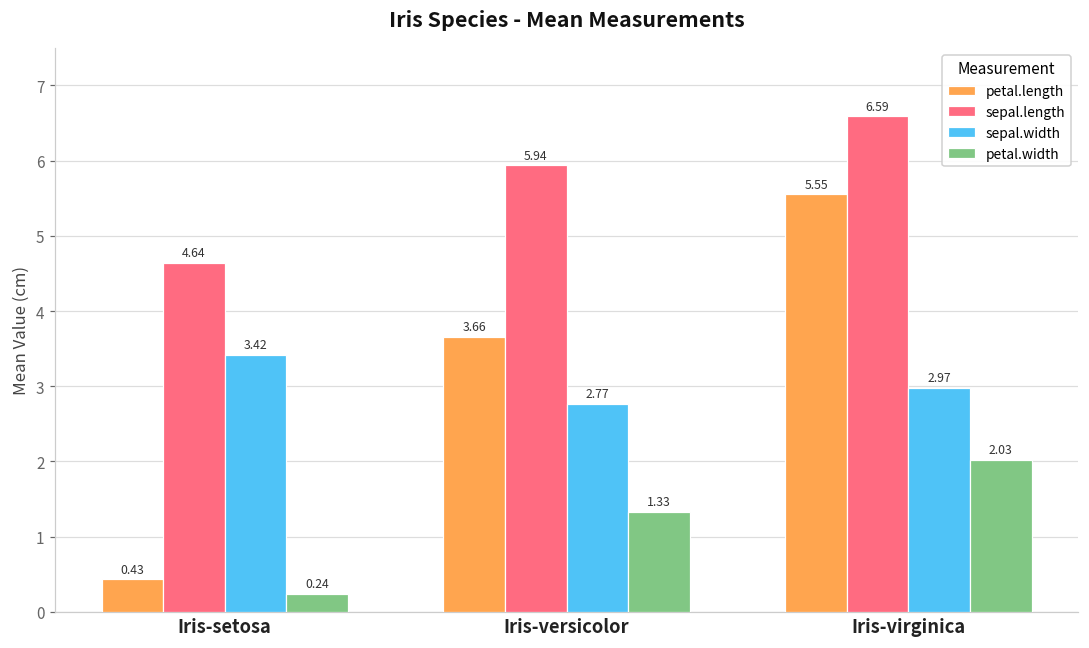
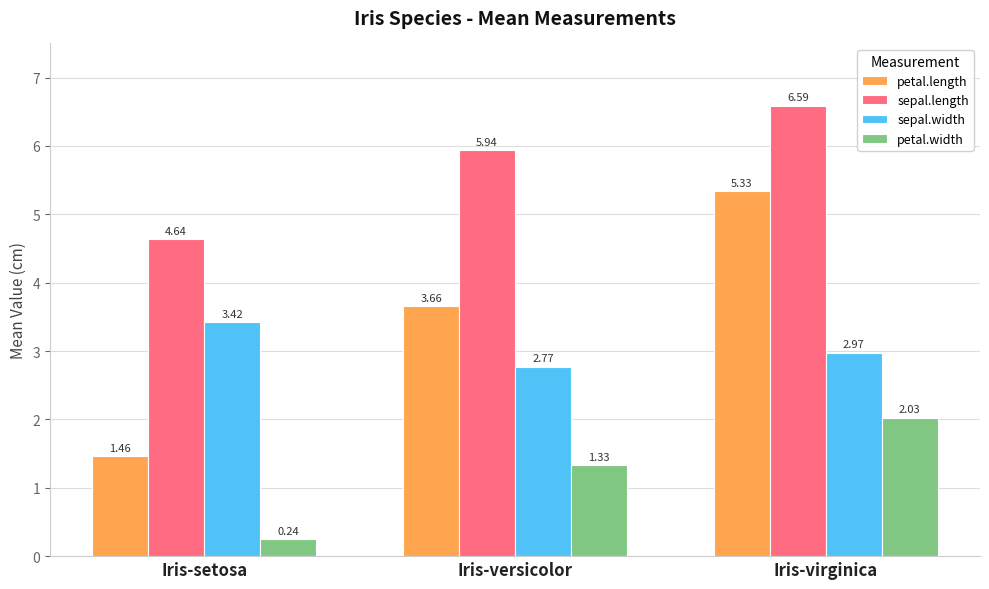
  {
    "petal.length": {
-     "Iris-setosa": 0.43,
+     "Iris-setosa": 1.46,
      "Iris-versicolor": 3.66,
-     "Iris-virginica": 5.55
+     "Iris-virginica": 5.33
    },
    "sepal.length": {
      "Iris-setosa": 4.64,
      "Iris-versicolor": 5.94,
      "Iris-virginica": 6.59
    },
    "sepal.width": {
      "Iris-setosa": 3.42,
      "Iris-versicolor": 2.77,
      "Iris-virginica": 2.97
    },
    "petal.width": {
      "Iris-setosa": 0.24,
      "Iris-versicolor": 1.33,
      "Iris-virginica": 2.03
    }
  }
